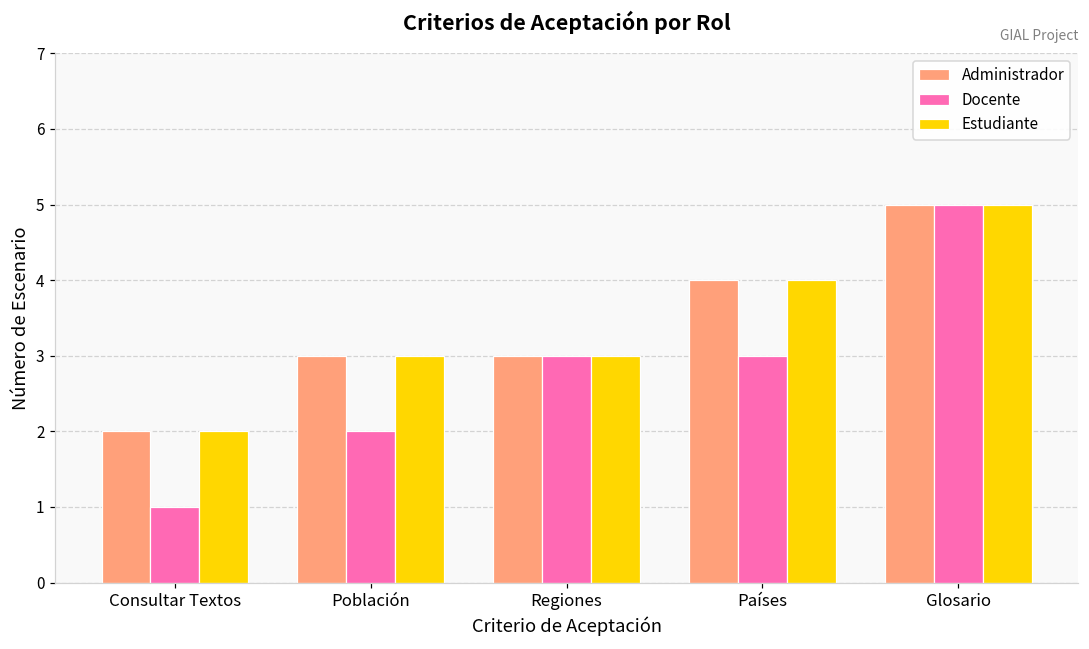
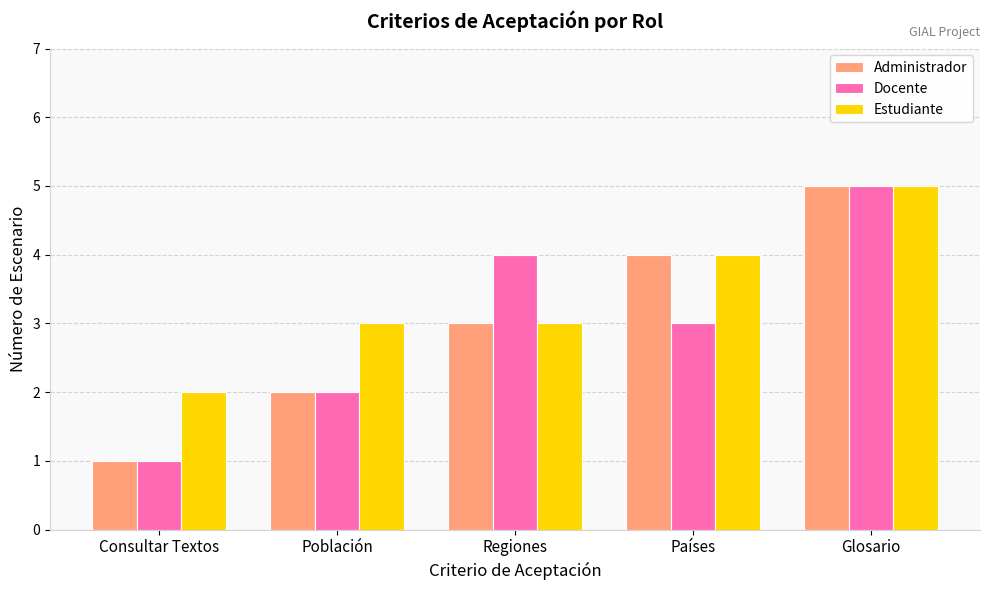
  {
    "Administrador": {
-     "Consultar Textos": 2,
-     "Población": 3,
+     "Consultar Textos": 1,
+     "Población": 2,
      "Regiones": 3,
      "Países": 4,
      "Glosario": 5
    },
    "Docente": {
      "Consultar Textos": 1,
      "Población": 2,
-     "Regiones": 3,
+     "Regiones": 4,
      "Países": 3,
      "Glosario": 5
    },
    "Estudiante": {
      "Consultar Textos": 2,
      "Población": 3,
      "Regiones": 3,
      "Países": 4,
      "Glosario": 5
    }
  }
